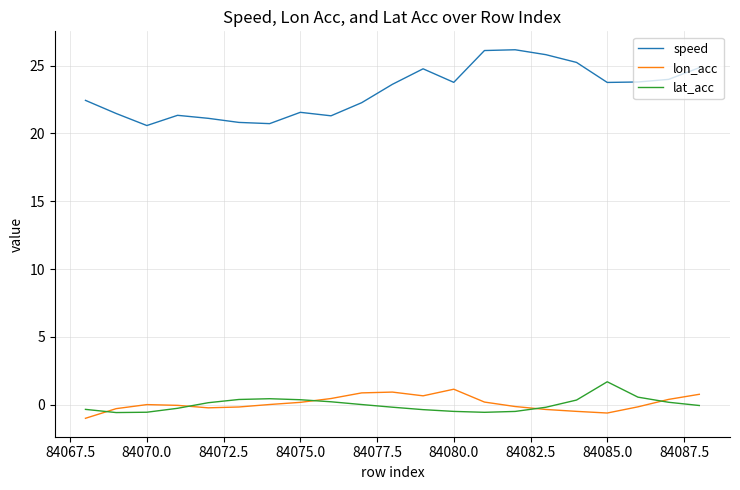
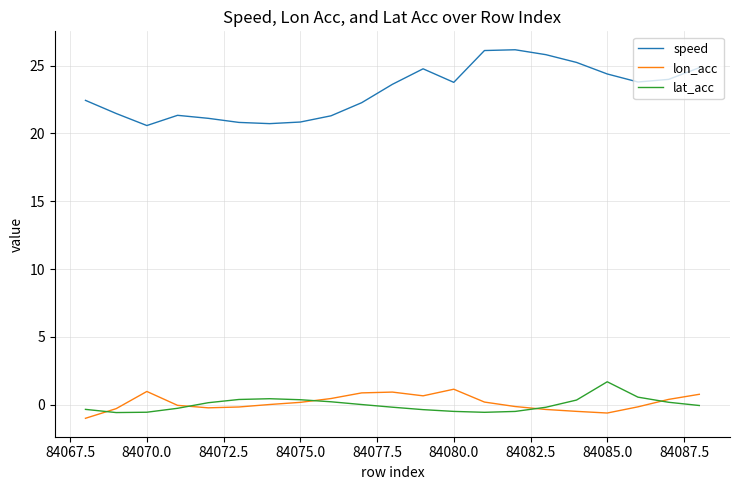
  {
    "speed": {
      "84070.0": 20.6,
-     "84075.0": 21.6,
+     "84075.0": 20.8,
      "84080.0": 23.8,
-     "84085.0": 23.8
+     "84085.0": 24.4
    },
    "lon_acc": {
-     "84070.0": 0.0,
+     "84070.0": 1.0,
      "84075.0": 0.2,
      "84080.0": 1.1,
      "84085.0": -0.6
    },
    "lat_acc": {
      "84070.0": -0.5,
      "84075.0": 0.4,
      "84080.0": -0.5,
      "84085.0": 1.7
    }
  }
